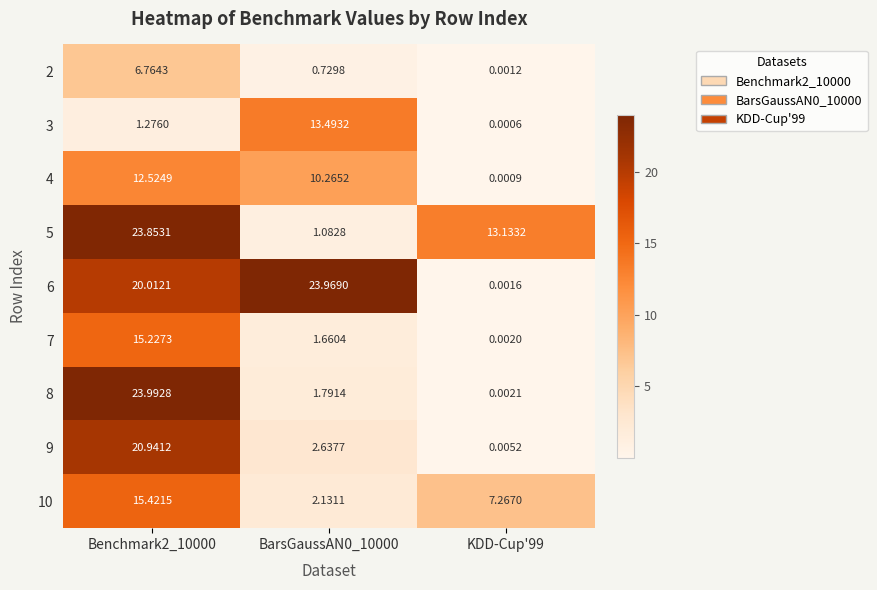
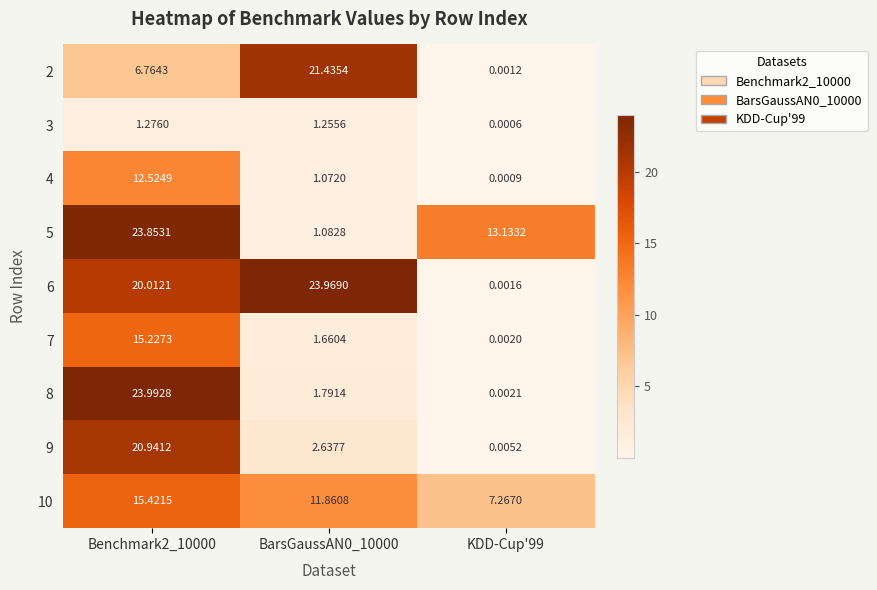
  {
    "2": {
      "Benchmark2_10000": 6.7643,
-     "BarsGaussAN0_10000": 0.7298,
+     "BarsGaussAN0_10000": 21.4354,
      "KDD-Cup'99": 0.0012
    },
    "3": {
      "Benchmark2_10000": 1.2760,
-     "BarsGaussAN0_10000": 13.4932,
+     "BarsGaussAN0_10000": 1.2556,
      "KDD-Cup'99": 0.0006
    },
    "4": {
      "Benchmark2_10000": 12.5249,
-     "BarsGaussAN0_10000": 10.2652,
+     "BarsGaussAN0_10000": 1.0720,
      "KDD-Cup'99": 0.0009
    },
    "5": {
      "Benchmark2_10000": 23.8531,
      "BarsGaussAN0_10000": 1.0828,
      "KDD-Cup'99": 13.1332
    },
    "6": {
      "Benchmark2_10000": 20.0121,
      "BarsGaussAN0_10000": 23.9690,
      "KDD-Cup'99": 0.0016
    },
    "7": {
      "Benchmark2_10000": 15.2273,
      "BarsGaussAN0_10000": 1.6604,
      "KDD-Cup'99": 0.0020
    },
    "8": {
      "Benchmark2_10000": 23.9928,
      "BarsGaussAN0_10000": 1.7914,
      "KDD-Cup'99": 0.0021
    },
    "9": {
      "Benchmark2_10000": 20.9412,
      "BarsGaussAN0_10000": 2.6377,
      "KDD-Cup'99": 0.0052
    },
    "10": {
      "Benchmark2_10000": 15.4215,
-     "BarsGaussAN0_10000": 2.1311,
+     "BarsGaussAN0_10000": 11.8608,
      "KDD-Cup'99": 7.2670
    }
  }
